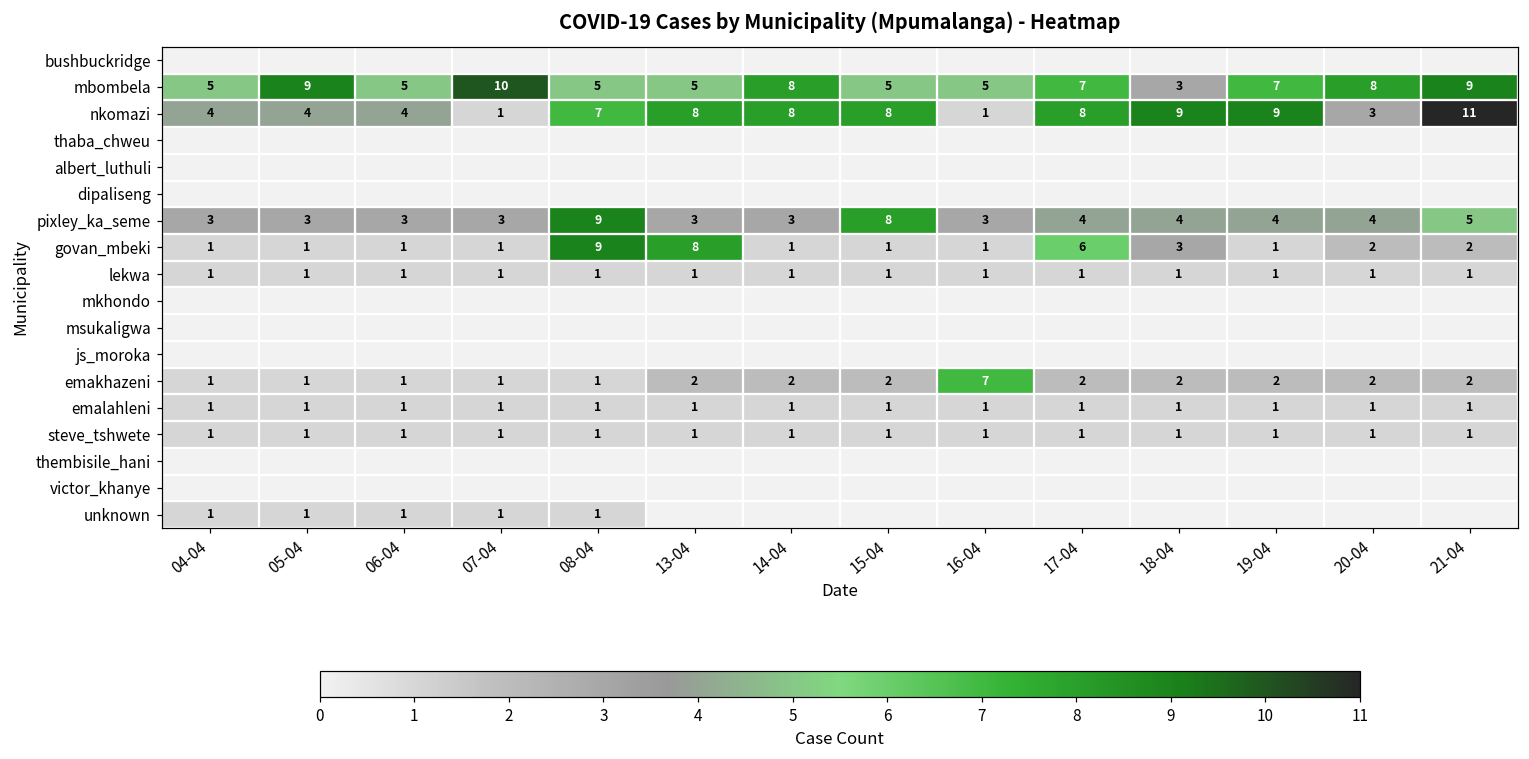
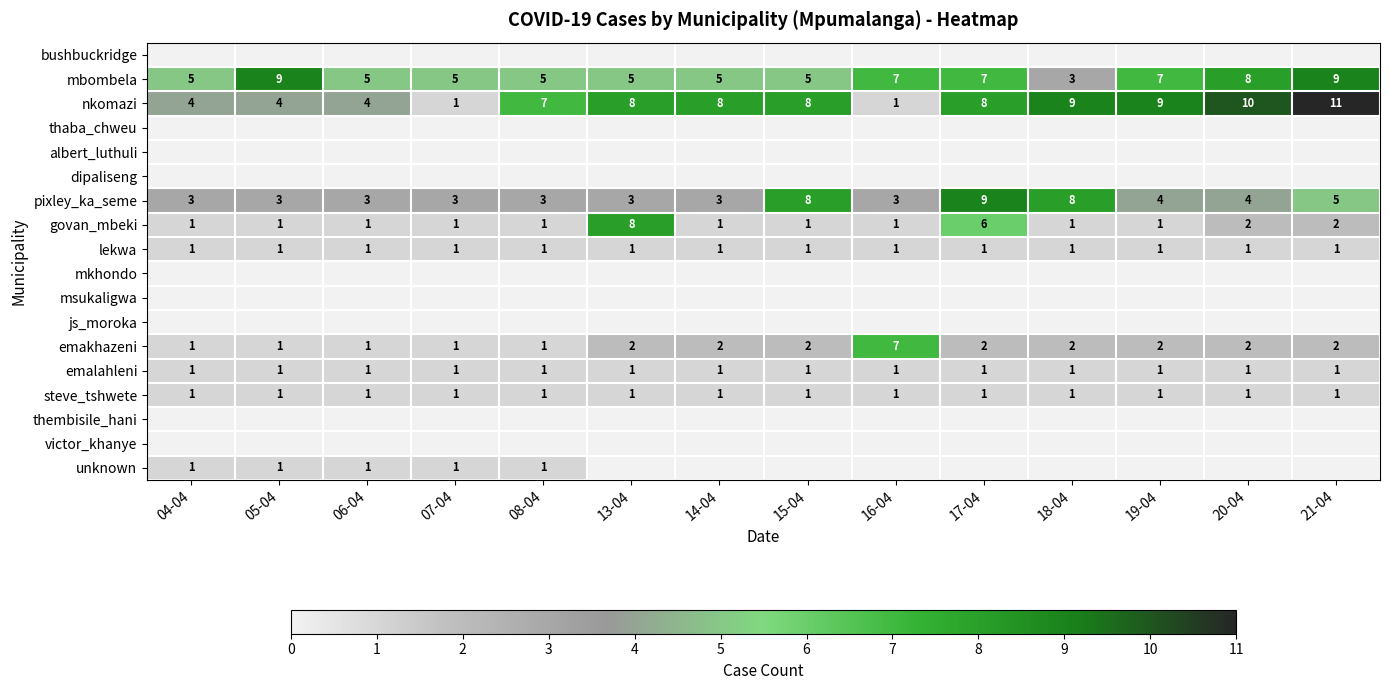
  {
    "mbombela": {
      "04-04": 5,
      "05-04": 9,
      "06-04": 5,
-     "07-04": 10,
+     "07-04": 5,
      "08-04": 5,
      "13-04": 5,
-     "14-04": 8,
+     "14-04": 5,
      "15-04": 5,
-     "16-04": 5,
+     "16-04": 7,
      "17-04": 7,
      "18-04": 3,
      "19-04": 7,
      "20-04": 8,
      "21-04": 9
    },
    "nkomazi": {
      "04-04": 4,
      "05-04": 4,
      "06-04": 4,
      "07-04": 1,
      "08-04": 7,
      "13-04": 8,
      "14-04": 8,
      "15-04": 8,
      "16-04": 1,
      "17-04": 8,
      "18-04": 9,
      "19-04": 9,
-     "20-04": 3,
+     "20-04": 10,
      "21-04": 11
    },
    "pixley_ka_seme": {
      "04-04": 3,
      "05-04": 3,
      "06-04": 3,
      "07-04": 3,
-     "08-04": 9,
+     "08-04": 3,
      "13-04": 3,
      "14-04": 3,
      "15-04": 8,
      "16-04": 3,
-     "17-04": 4,
-     "18-04": 4,
+     "17-04": 9,
+     "18-04": 8,
      "19-04": 4,
      "20-04": 4,
      "21-04": 5
    },
    "govan_mbeki": {
      "04-04": 1,
      "05-04": 1,
      "06-04": 1,
      "07-04": 1,
-     "08-04": 9,
+     "08-04": 1,
      "13-04": 8,
      "14-04": 1,
      "15-04": 1,
      "16-04": 1,
      "17-04": 6,
-     "18-04": 3,
+     "18-04": 1,
      "19-04": 1,
      "20-04": 2,
      "21-04": 2
    },
    "lekwa": {
      "04-04": 1,
      "05-04": 1,
      "06-04": 1,
      "07-04": 1,
      "08-04": 1,
      "13-04": 1,
      "14-04": 1,
      "15-04": 1,
      "16-04": 1,
      "17-04": 1,
      "18-04": 1,
      "19-04": 1,
      "20-04": 1,
      "21-04": 1
    },
    "emakhazeni": {
      "04-04": 1,
      "05-04": 1,
      "06-04": 1,
      "07-04": 1,
      "08-04": 1,
      "13-04": 2,
      "14-04": 2,
      "15-04": 2,
      "16-04": 7,
      "17-04": 2,
      "18-04": 2,
      "19-04": 2,
      "20-04": 2,
      "21-04": 2
    },
    "emalahleni": {
      "04-04": 1,
      "05-04": 1,
      "06-04": 1,
      "07-04": 1,
      "08-04": 1,
      "13-04": 1,
      "14-04": 1,
      "15-04": 1,
      "16-04": 1,
      "17-04": 1,
      "18-04": 1,
      "19-04": 1,
      "20-04": 1,
      "21-04": 1
    },
    "steve_tshwete": {
      "04-04": 1,
      "05-04": 1,
      "06-04": 1,
      "07-04": 1,
      "08-04": 1,
      "13-04": 1,
      "14-04": 1,
      "15-04": 1,
      "16-04": 1,
      "17-04": 1,
      "18-04": 1,
      "19-04": 1,
      "20-04": 1,
      "21-04": 1
    },
    "unknown": {
      "04-04": 1,
      "05-04": 1,
      "06-04": 1,
      "07-04": 1,
      "08-04": 1
    }
  }
